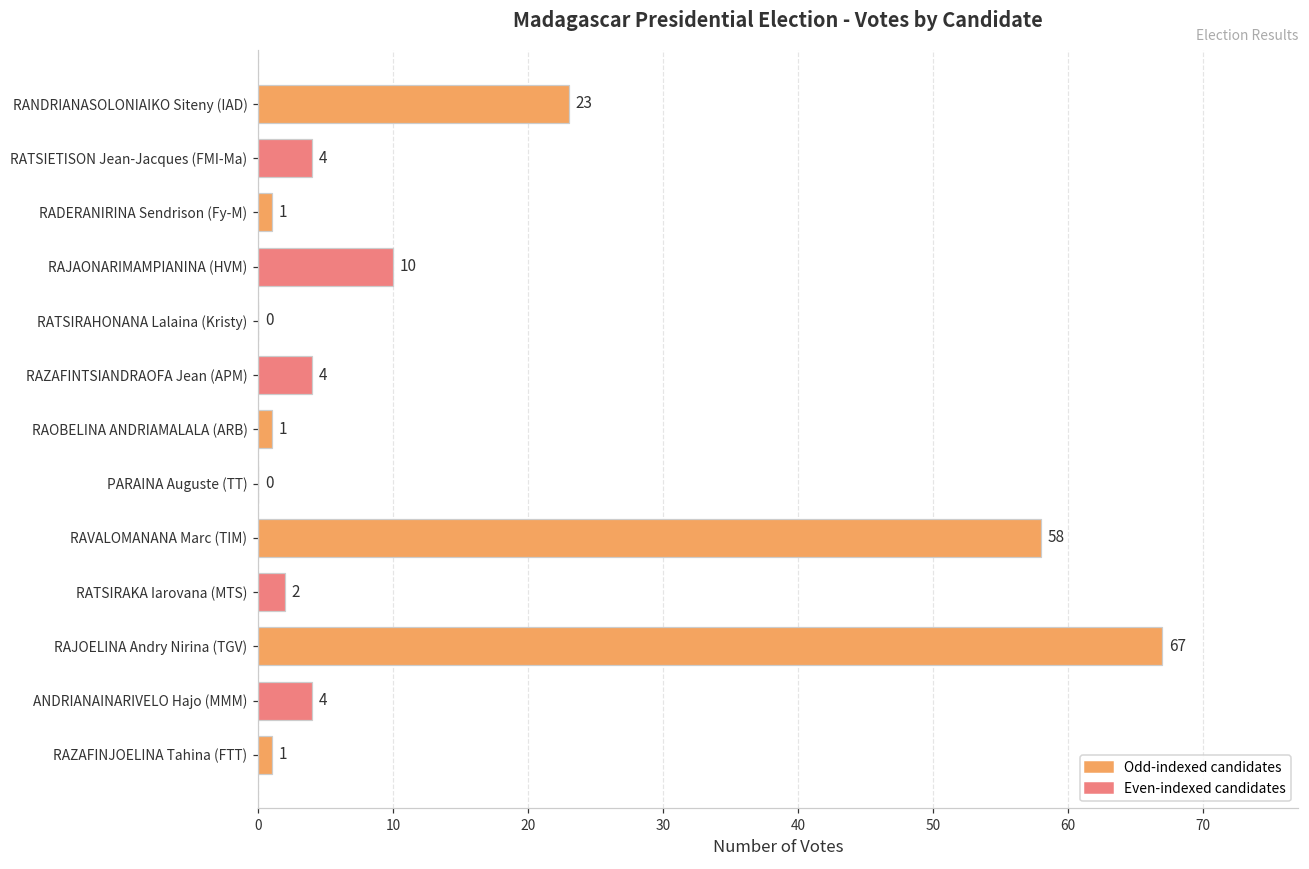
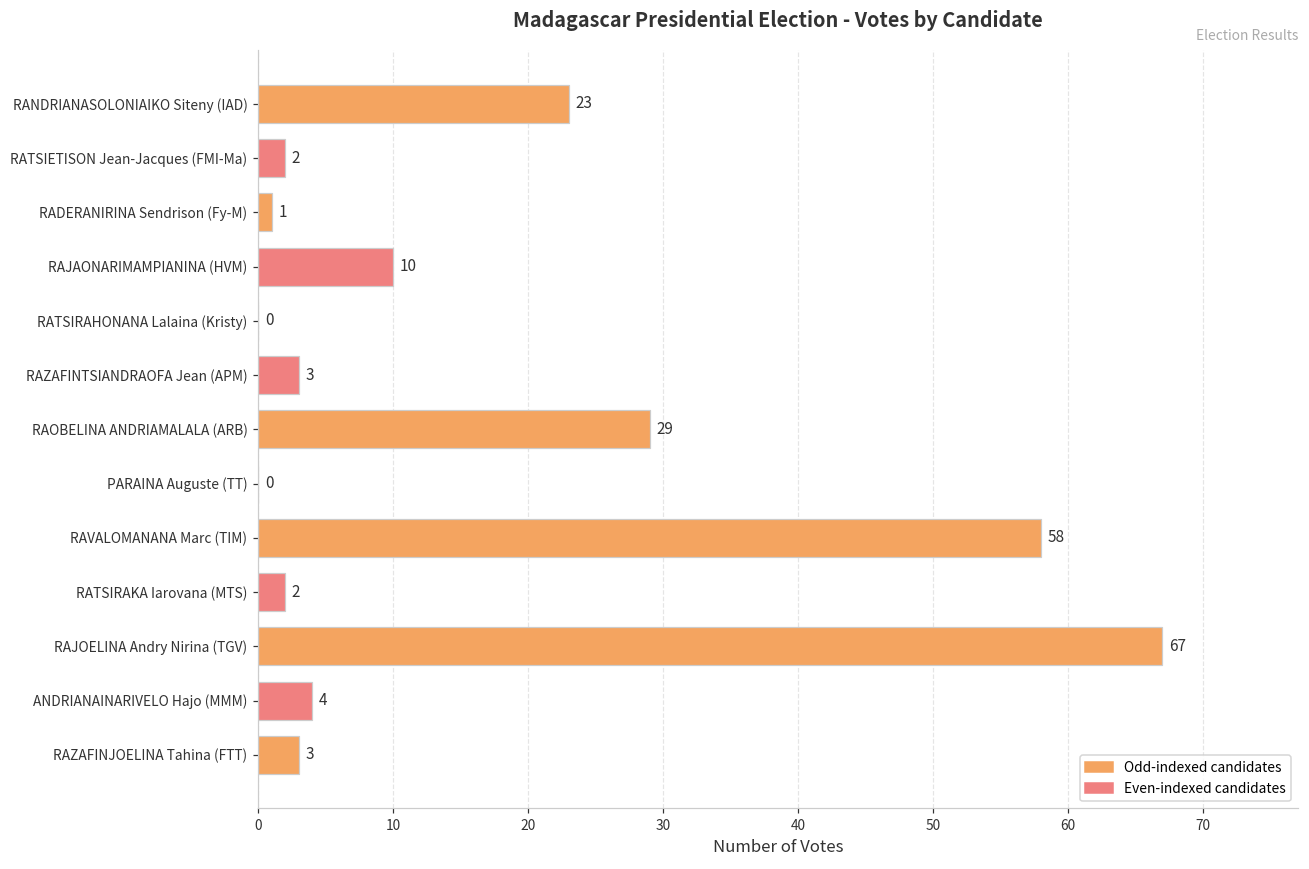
  {
    "RANDRIANASOLONIAIKO Siteny (IAD)": 23,
-   "RATSIETISON Jean-Jacques (FMI-Ma)": 4,
+   "RATSIETISON Jean-Jacques (FMI-Ma)": 2,
    "RADERANIRINA Sendrison (Fy-M)": 1,
    "RAJAONARIMAMPIANINA (HVM)": 10,
    "RATSIRAHONANA Lalaina (Kristy)": 0,
-   "RAZAFINTSIANDRAOFA Jean (APM)": 4,
-   "RAOBELINA ANDRIAMALALA (ARB)": 1,
+   "RAZAFINTSIANDRAOFA Jean (APM)": 3,
+   "RAOBELINA ANDRIAMALALA (ARB)": 29,
    "PARAINA Auguste (TT)": 0,
    "RAVALOMANANA Marc (TIM)": 58,
    "RATSIRAKA Iarovana (MTS)": 2,
    "RAJOELINA Andry Nirina (TGV)": 67,
    "ANDRIANAINARIVELO Hajo (MMM)": 4,
-   "RAZAFINJOELINA Tahina (FTT)": 1
+   "RAZAFINJOELINA Tahina (FTT)": 3
  }
